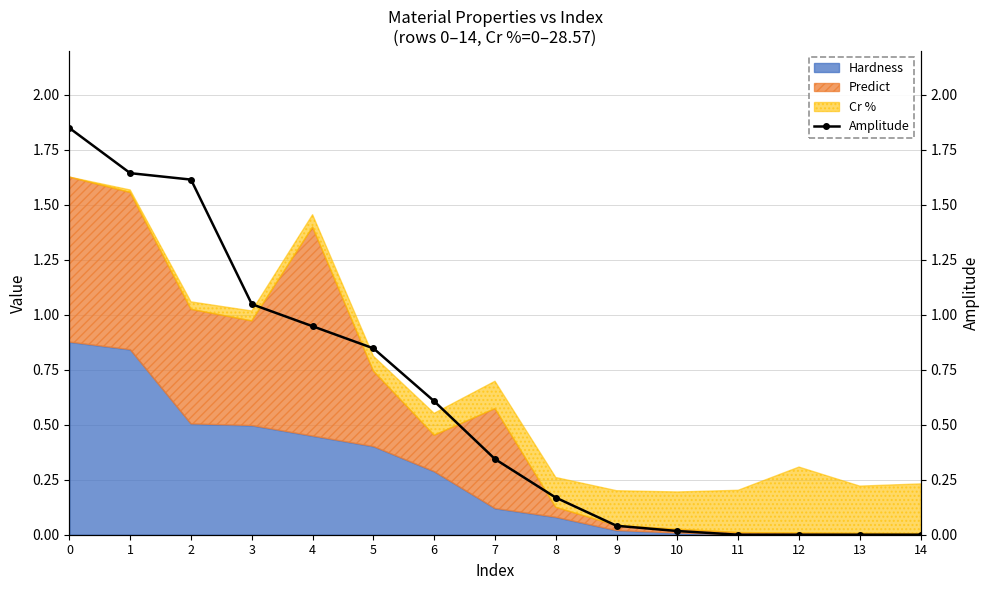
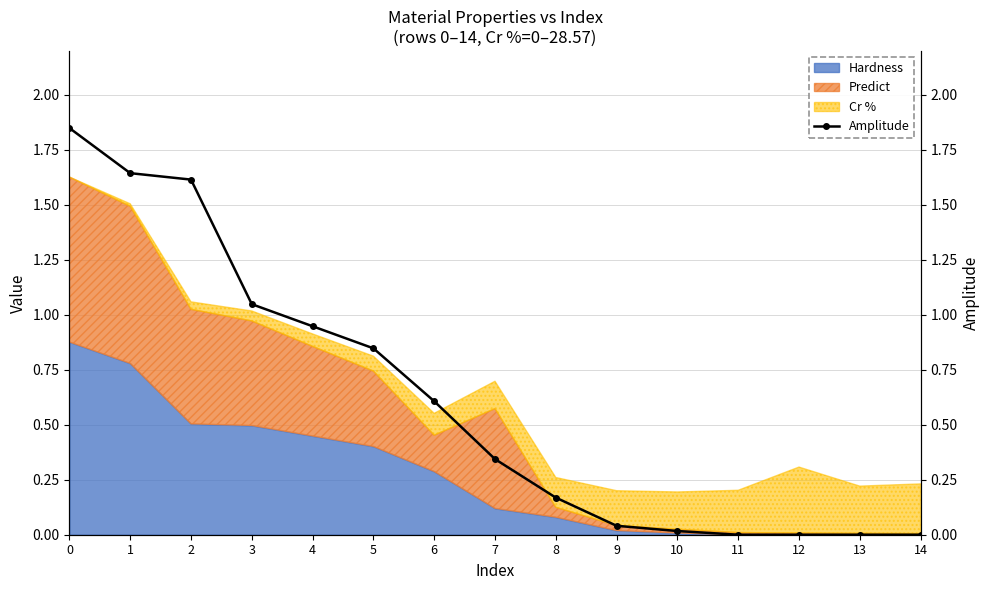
  {
    "Hardness": {
      "0": 0.88,
-     "1": 0.84,
+     "1": 0.78,
      "2": 0.50,
      "3": 0.50,
      "4": 0.45,
      "5": 0.40,
      "6": 0.29,
      "7": 0.12,
      "8": 0.08,
      "9": 0.02
    },
    "Predict": {
      "2": 0.52,
      "3": 0.48,
-     "4": 0.95,
+     "4": 0.41,
      "5": 0.34,
      "6": 0.16,
      "7": 0.45,
      "8": 0.04,
      "9": 0.02,
      "10": 0.02
    },
    "Cr %": {
      "2": 0.03,
      "3": 0.05,
      "4": 0.06,
      "5": 0.07,
      "6": 0.10,
      "7": 0.12,
      "8": 0.14,
      "9": 0.16,
      "10": 0.17,
      "11": 0.19,
      "12": 0.30,
      "13": 0.21,
      "14": 0.23
    },
    "Amplitude": {
      "0": 1.85,
      "1": 1.64,
      "2": 1.61,
      "3": 1.05,
      "4": 0.95,
      "5": 0.85,
      "6": 0.61,
      "7": 0.34,
      "8": 0.17,
      "9": 0.04,
      "10": 0.02,
      "11": 0.00,
      "12": 0.00,
      "13": 0.00,
      "14": 0.00
    }
  }
